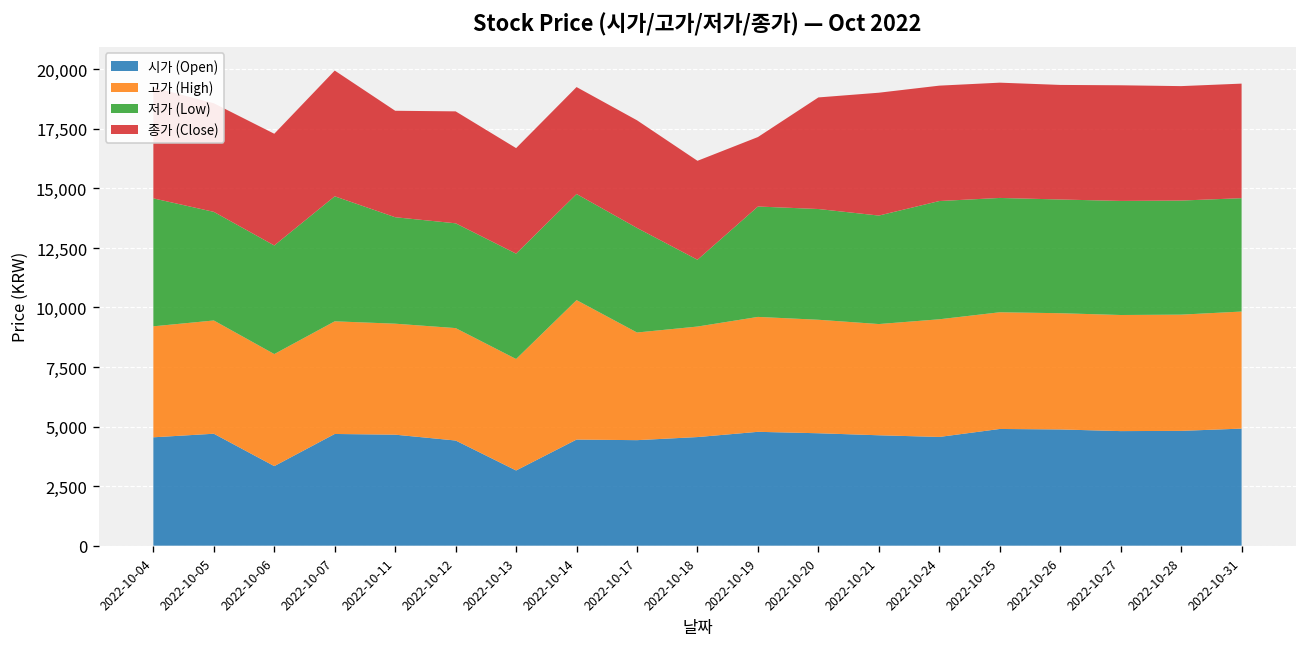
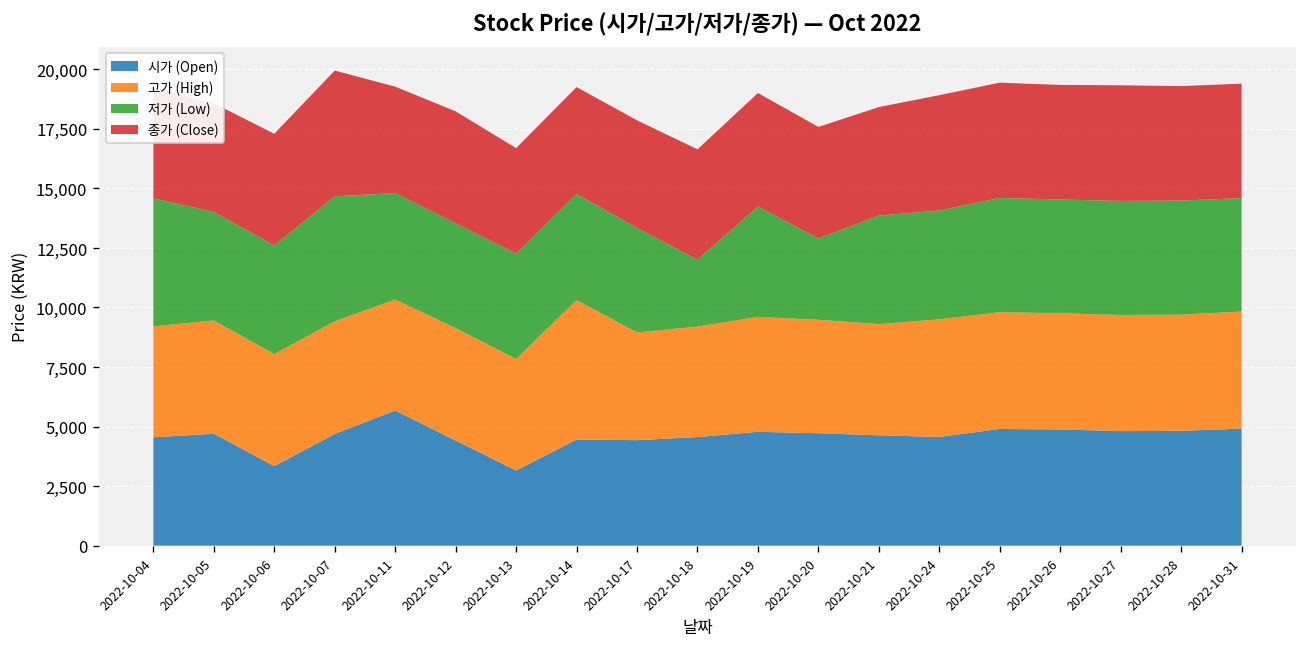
  {
    "시가 (Open)": {
      "2022-10-04": "4,600",
      "2022-10-05": "4,700",
      "2022-10-06": "3,300",
      "2022-10-07": "4,700",
-     "2022-10-11": "4,700",
+     "2022-10-11": "5,700",
      "2022-10-12": "4,400",
      "2022-10-13": "3,200",
      "2022-10-14": "4,500",
      "2022-10-17": "4,400",
      "2022-10-18": "4,600",
      "2022-10-19": "4,800",
      "2022-10-20": "4,700",
      "2022-10-21": "4,600",
      "2022-10-24": "4,600",
      "2022-10-25": "4,900",
      "2022-10-26": "4,900",
      "2022-10-27": "4,800",
      "2022-10-28": "4,800",
      "2022-10-31": "4,900"
    },
    "고가 (High)": {
      "2022-10-04": "4,700",
      "2022-10-05": "4,800",
      "2022-10-06": "4,700",
      "2022-10-07": "4,700",
      "2022-10-11": "4,700",
      "2022-10-12": "4,700",
      "2022-10-13": "4,700",
      "2022-10-14": "5,900",
      "2022-10-17": "4,500",
      "2022-10-18": "4,600",
      "2022-10-19": "4,800",
      "2022-10-20": "4,800",
      "2022-10-21": "4,700",
      "2022-10-24": "4,900",
      "2022-10-25": "4,900",
      "2022-10-26": "4,900",
      "2022-10-27": "4,900",
      "2022-10-28": "4,900",
      "2022-10-31": "4,900"
    },
    "저가 (Low)": {
      "2022-10-04": "5,400",
      "2022-10-05": "4,600",
      "2022-10-06": "4,600",
      "2022-10-07": "5,200",
      "2022-10-11": "4,500",
      "2022-10-12": "4,400",
      "2022-10-13": "4,400",
      "2022-10-14": "4,500",
      "2022-10-17": "4,400",
      "2022-10-18": "2,800",
      "2022-10-19": "4,600",
-     "2022-10-20": "4,700",
+     "2022-10-20": "3,400",
      "2022-10-21": "4,600",
-     "2022-10-24": "5,000",
+     "2022-10-24": "4,600",
      "2022-10-25": "4,800",
      "2022-10-26": "4,800",
      "2022-10-27": "4,800",
      "2022-10-28": "4,800",
      "2022-10-31": "4,800"
    },
    "종가 (Close)": {
      "2022-10-06": "4,700",
      "2022-10-07": "5,300",
      "2022-10-11": "4,500",
      "2022-10-12": "4,700",
      "2022-10-13": "4,400",
      "2022-10-14": "4,500",
      "2022-10-17": "4,500",
-     "2022-10-18": "4,200",
-     "2022-10-19": "2,900",
+     "2022-10-18": "4,600",
+     "2022-10-19": "4,800",
      "2022-10-20": "4,700",
-     "2022-10-21": "5,200",
+     "2022-10-21": "4,600",
      "2022-10-24": "4,800",
      "2022-10-25": "4,800",
      "2022-10-26": "4,800",
      "2022-10-27": "4,900",
      "2022-10-28": "4,800",
      "2022-10-31": "4,800"
    }
  }
